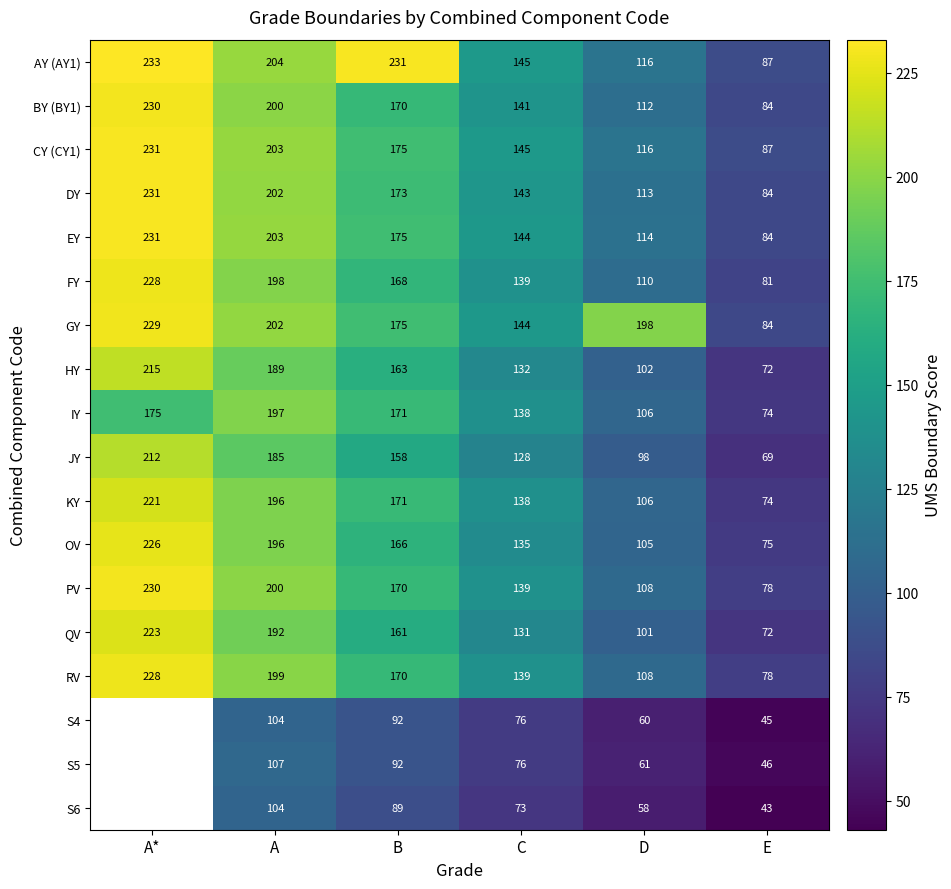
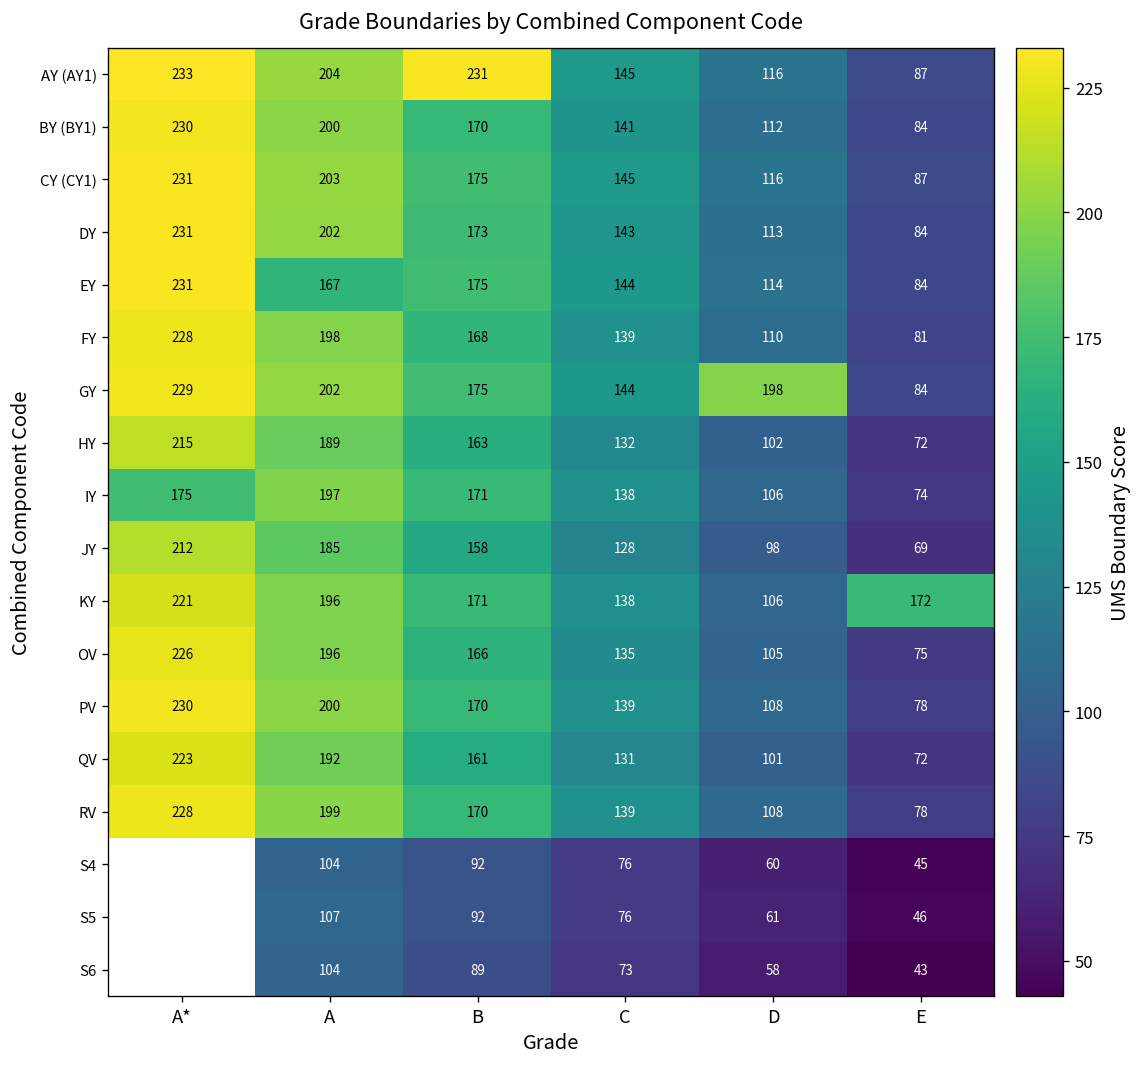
  {
    "AY (AY1)": {
      "A*": 233,
      "A": 204,
      "B": 231,
      "C": 145,
      "D": 116,
      "E": 87
    },
    "BY (BY1)": {
      "A*": 230,
      "A": 200,
      "B": 170,
      "C": 141,
      "D": 112,
      "E": 84
    },
    "CY (CY1)": {
      "A*": 231,
      "A": 203,
      "B": 175,
      "C": 145,
      "D": 116,
      "E": 87
    },
    "DY": {
      "A*": 231,
      "A": 202,
      "B": 173,
      "C": 143,
      "D": 113,
      "E": 84
    },
    "EY": {
      "A*": 231,
-     "A": 203,
+     "A": 167,
      "B": 175,
      "C": 144,
      "D": 114,
      "E": 84
    },
    "FY": {
      "A*": 228,
      "A": 198,
      "B": 168,
      "C": 139,
      "D": 110,
      "E": 81
    },
    "GY": {
      "A*": 229,
      "A": 202,
      "B": 175,
      "C": 144,
      "D": 198,
      "E": 84
    },
    "HY": {
      "A*": 215,
      "A": 189,
      "B": 163,
      "C": 132,
      "D": 102,
      "E": 72
    },
    "IY": {
      "A*": 175,
      "A": 197,
      "B": 171,
      "C": 138,
      "D": 106,
      "E": 74
    },
    "JY": {
      "A*": 212,
      "A": 185,
      "B": 158,
      "C": 128,
      "D": 98,
      "E": 69
    },
    "KY": {
      "A*": 221,
      "A": 196,
      "B": 171,
      "C": 138,
      "D": 106,
-     "E": 74
+     "E": 172
    },
    "OV": {
      "A*": 226,
      "A": 196,
      "B": 166,
      "C": 135,
      "D": 105,
      "E": 75
    },
    "PV": {
      "A*": 230,
      "A": 200,
      "B": 170,
      "C": 139,
      "D": 108,
      "E": 78
    },
    "QV": {
      "A*": 223,
      "A": 192,
      "B": 161,
      "C": 131,
      "D": 101,
      "E": 72
    },
    "RV": {
      "A*": 228,
      "A": 199,
      "B": 170,
      "C": 139,
      "D": 108,
      "E": 78
    },
    "S4": {
      "A": 104,
      "B": 92,
      "C": 76,
      "D": 60,
      "E": 45
    },
    "S5": {
      "A": 107,
      "B": 92,
      "C": 76,
      "D": 61,
      "E": 46
    },
    "S6": {
      "A": 104,
      "B": 89,
      "C": 73,
      "D": 58,
      "E": 43
    }
  }
